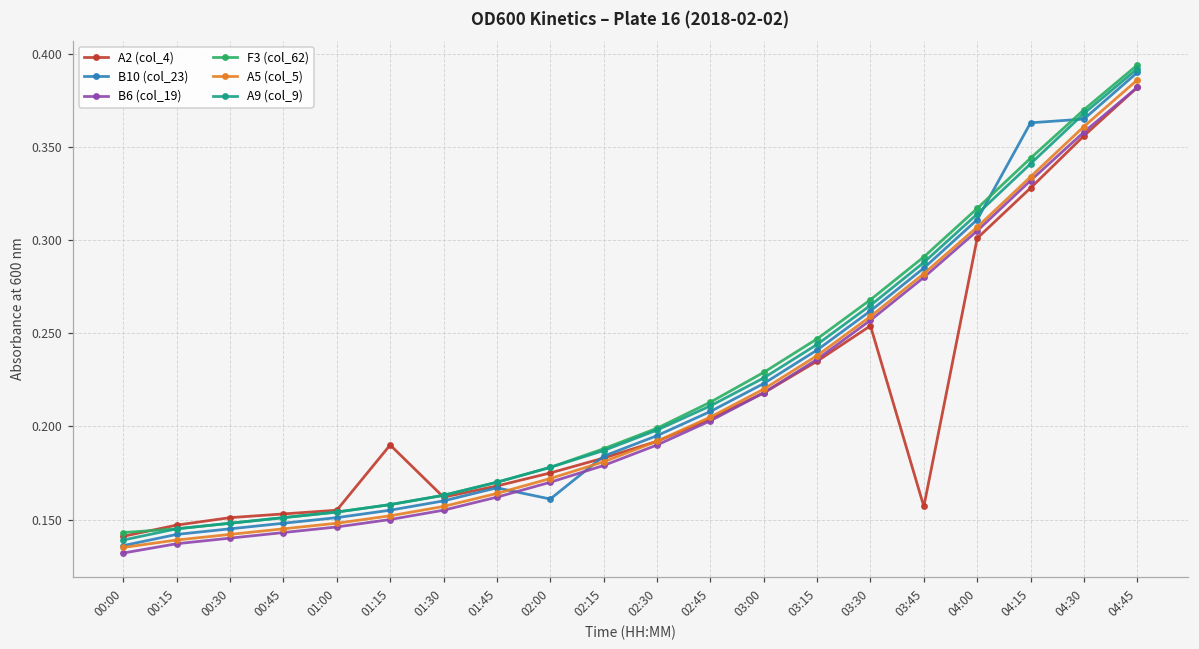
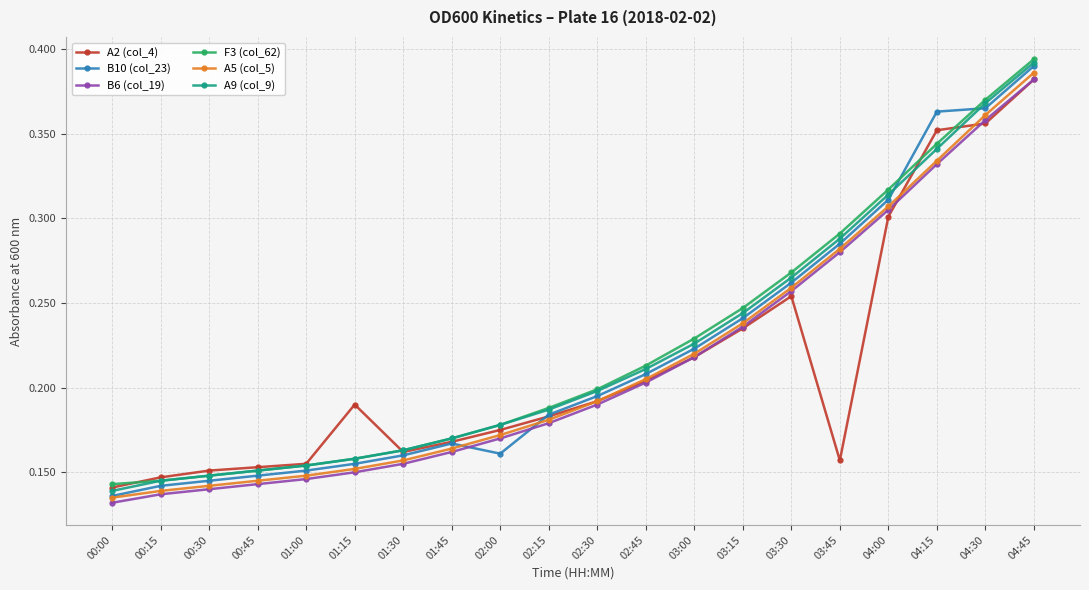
  {
    "A2 (col_4)": {
      "00:00": 0.141,
      "00:15": 0.147,
      "00:30": 0.151,
      "00:45": 0.153,
      "01:15": 0.190,
      "02:00": 0.175,
      "03:30": 0.254,
      "03:45": 0.157,
      "04:00": 0.301,
-     "04:15": 0.328,
+     "04:15": 0.352,
      "04:30": 0.356
    },
    "B10 (col_23)": {
      "00:15": 0.142,
      "00:30": 0.145,
      "00:45": 0.148,
      "01:00": 0.151,
      "01:15": 0.155,
      "01:30": 0.160,
      "02:00": 0.161,
      "02:30": 0.195,
      "02:45": 0.208,
      "03:00": 0.223,
      "03:15": 0.241,
      "03:30": 0.262,
      "03:45": 0.285,
      "04:00": 0.311,
      "04:15": 0.363,
      "04:30": 0.365,
      "04:45": 0.390
    },
    "B6 (col_19)": {
      "00:00": 0.132,
      "00:15": 0.137,
      "00:30": 0.140,
      "00:45": 0.143,
      "01:00": 0.146,
      "01:15": 0.150,
      "01:30": 0.155,
      "01:45": 0.162,
      "02:00": 0.170,
      "02:15": 0.179,
      "02:30": 0.190,
      "03:30": 0.257,
      "03:45": 0.280,
      "04:00": 0.305,
      "04:15": 0.332,
      "04:30": 0.358
    },
    "A5 (col_5)": {
      "00:15": 0.139,
      "00:30": 0.142,
      "00:45": 0.145,
      "01:00": 0.148,
      "01:15": 0.152,
      "01:30": 0.157,
      "01:45": 0.164,
      "02:00": 0.172,
      "02:15": 0.181,
      "03:00": 0.220,
      "03:15": 0.238,
      "03:30": 0.259,
      "03:45": 0.282,
      "04:00": 0.307,
      "04:15": 0.334,
      "04:30": 0.361,
      "04:45": 0.386
    }
  }
